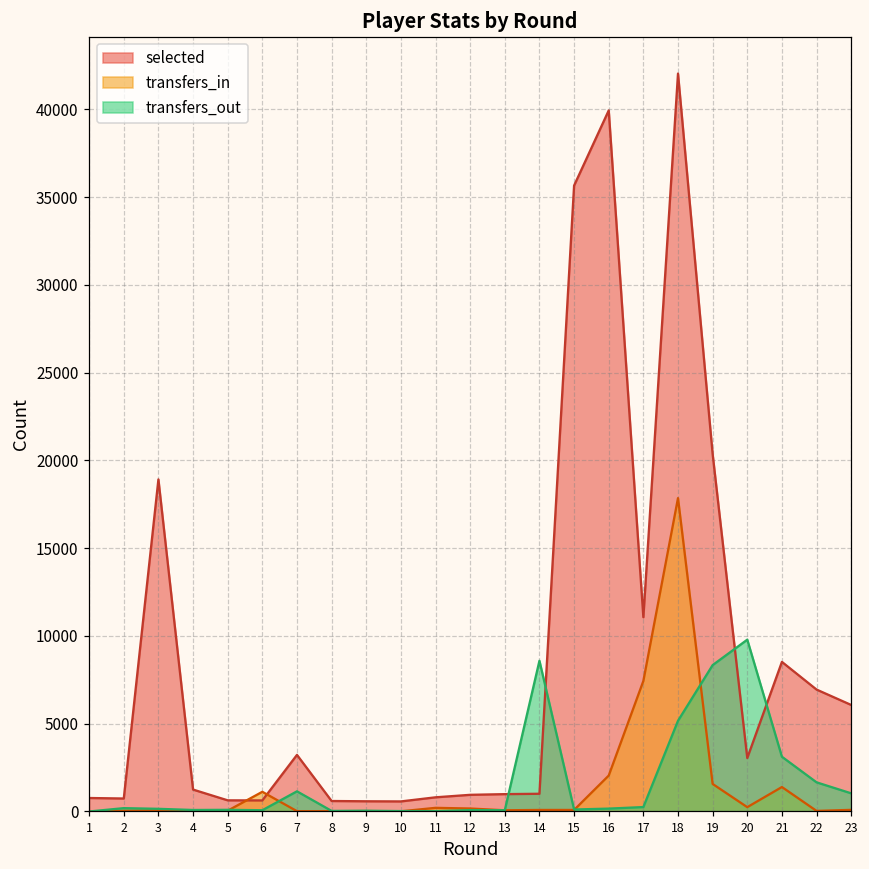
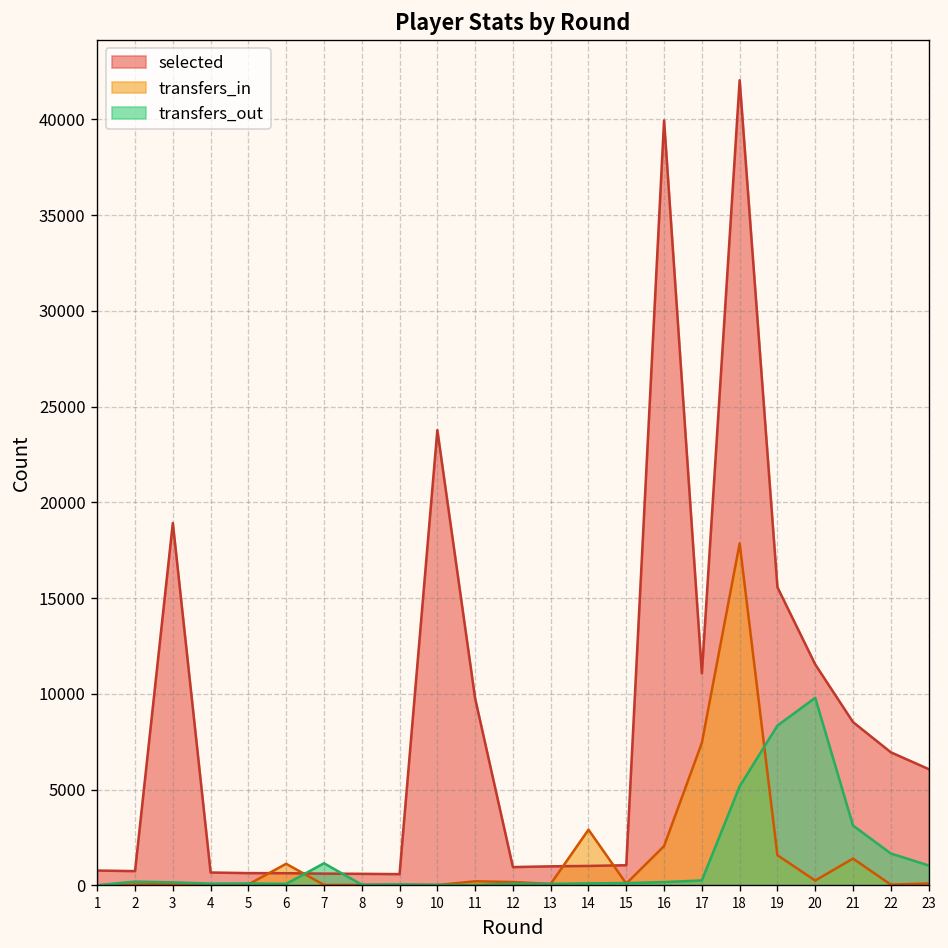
  {
    "selected": {
      "1": 800,
      "2": 700,
      "3": 18900,
-     "4": 1200,
+     "4": 700,
      "5": 600,
      "6": 600,
-     "7": 3200,
+     "7": 600,
      "8": 600,
      "9": 600,
-     "10": 600,
-     "11": 800,
+     "10": 23800,
+     "11": 9800,
      "12": 1000,
      "13": 1000,
      "14": 1000,
-     "15": 35700,
+     "15": 1000,
      "16": 39900,
      "17": 11100,
      "18": 42000,
-     "19": 20400,
-     "20": 3000,
+     "19": 15600,
+     "20": 11500,
      "21": 8500,
      "22": 6900,
      "23": 6100
    },
    "transfers_in": {
      "6": 1100,
      "7": 0,
      "11": 200,
-     "14": 100,
+     "14": 2900,
      "16": 2000,
      "17": 7400,
      "18": 17900,
      "19": 1600,
      "20": 200,
      "21": 1400,
      "22": 0,
      "23": 100
    },
    "transfers_out": {
      "6": 100,
      "7": 1100,
      "11": 0,
-     "14": 8600,
+     "14": 100,
      "16": 200,
      "17": 300,
      "18": 5200,
      "19": 8300,
      "20": 9800,
      "21": 3100,
      "22": 1700,
      "23": 1000
    }
  }
